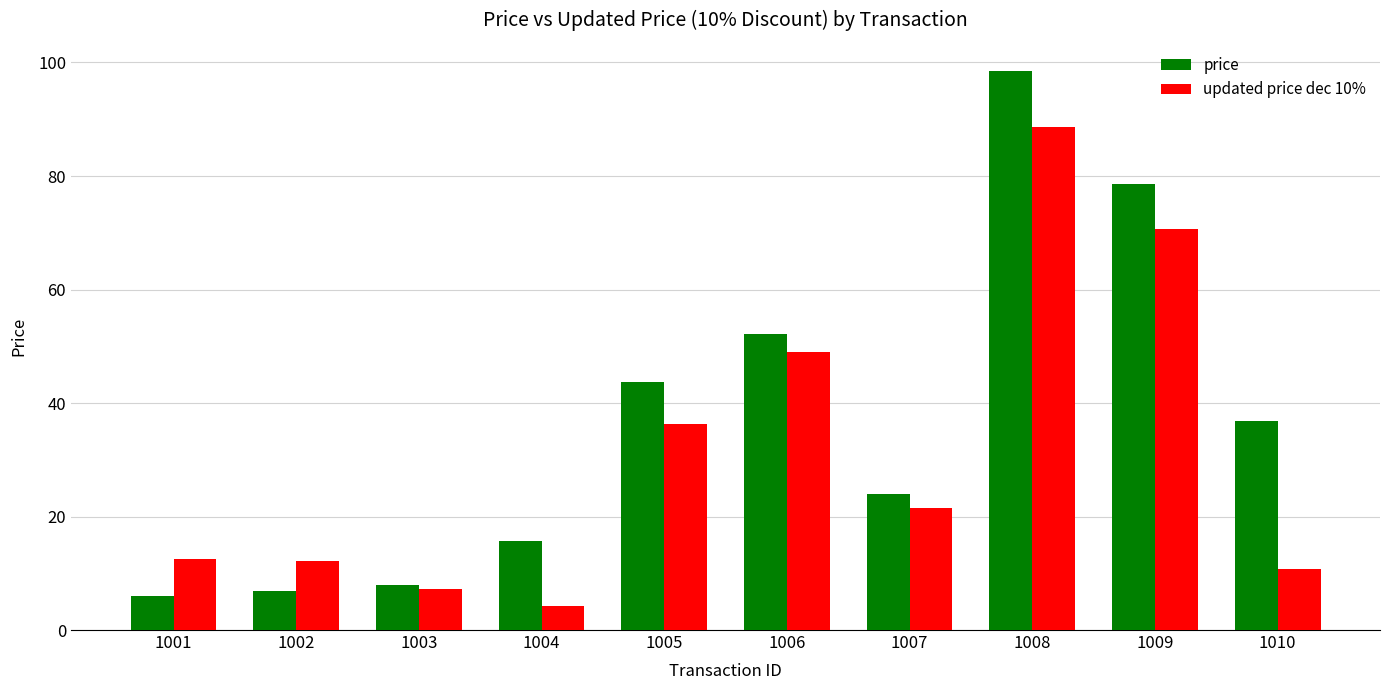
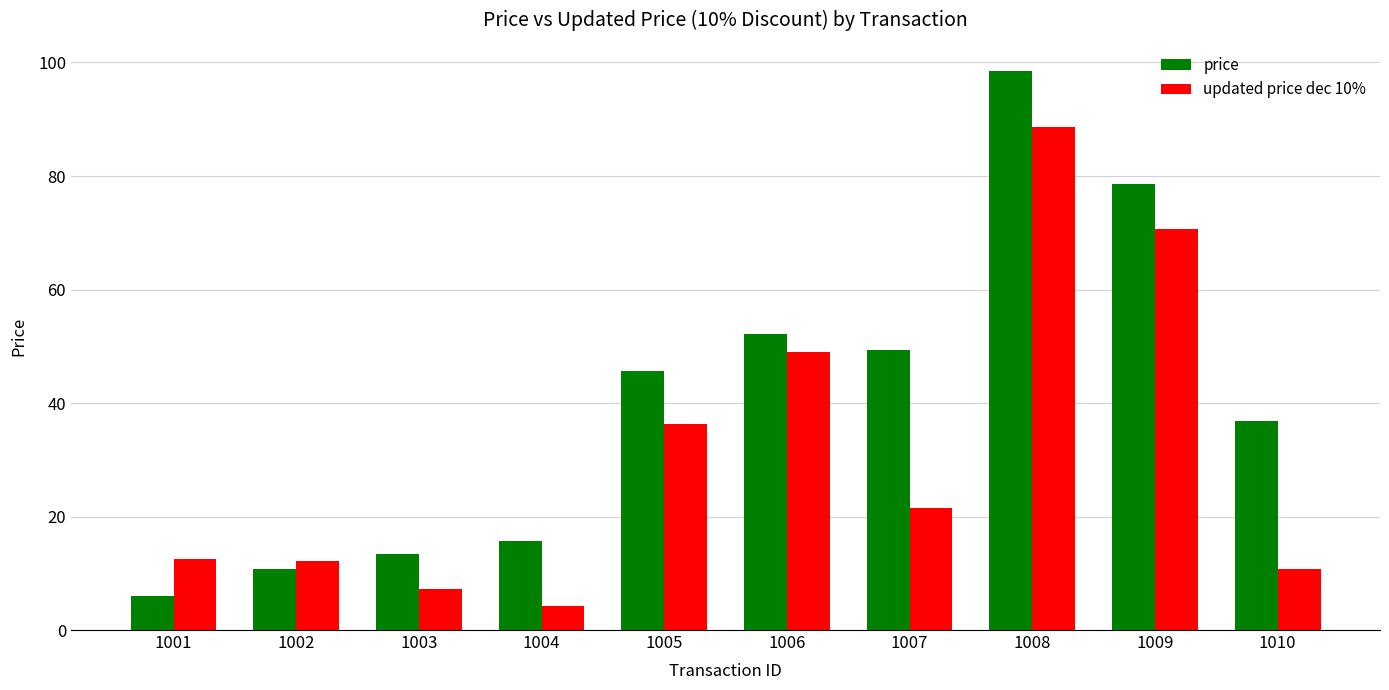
  {
    "price": {
      "1001": 6,
-     "1002": 7,
-     "1003": 8,
+     "1002": 11,
+     "1003": 13,
      "1004": 16,
-     "1005": 44,
+     "1005": 46,
      "1006": 52,
-     "1007": 24,
+     "1007": 49,
      "1008": 99,
      "1009": 79,
      "1010": 37
    },
    "updated price dec 10%": {
      "1001": 12,
      "1002": 12,
      "1003": 7,
      "1004": 4,
      "1005": 36,
      "1006": 49,
      "1007": 22,
      "1008": 89,
      "1009": 71,
      "1010": 11
    }
  }
